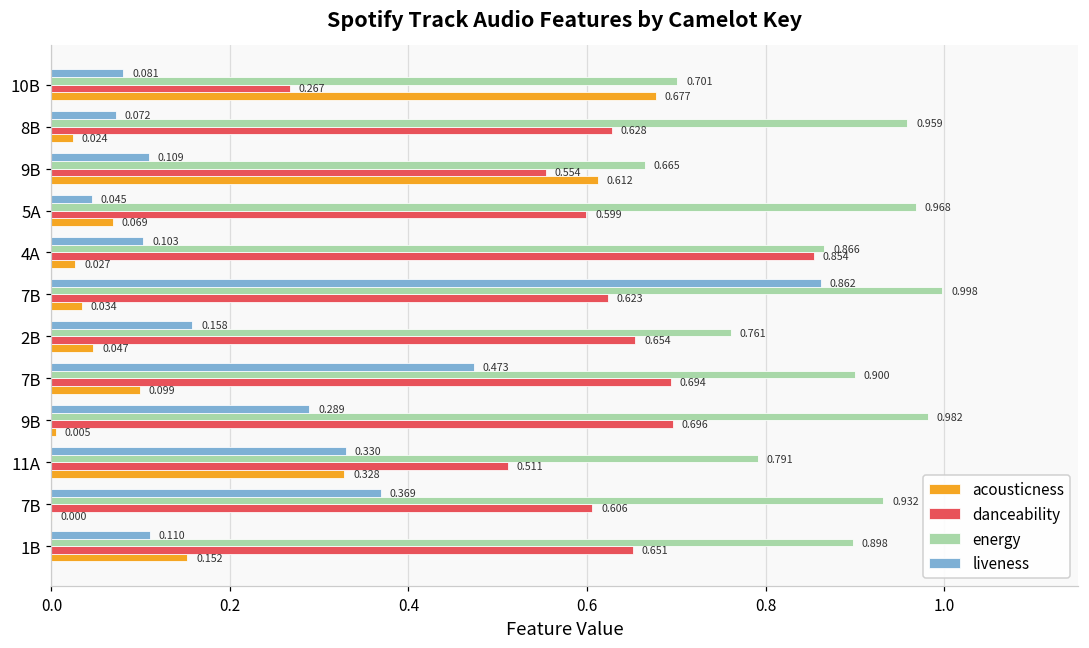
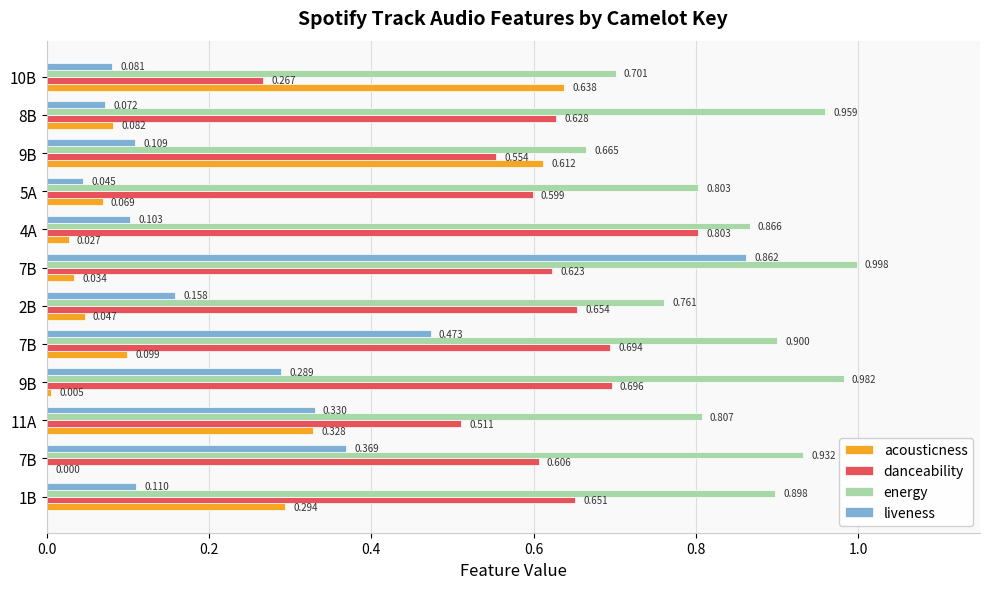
  {
    "acousticness": {
-     "10B": 0.677,
-     "8B": 0.024,
+     "10B": 0.638,
+     "8B": 0.082,
      "5A": 0.069,
      "4A": 0.027,
      "2B": 0.047,
      "11A": 0.328,
-     "1B": 0.152
+     "1B": 0.294
    },
    "danceability": {
      "10B": 0.267,
      "8B": 0.628,
      "5A": 0.599,
-     "4A": 0.854,
+     "4A": 0.803,
      "2B": 0.654,
      "11A": 0.511,
      "1B": 0.651
    },
    "energy": {
      "10B": 0.701,
      "8B": 0.959,
-     "5A": 0.968,
+     "5A": 0.803,
      "4A": 0.866,
      "2B": 0.761,
-     "11A": 0.791,
+     "11A": 0.807,
      "1B": 0.898
    },
    "liveness": {
      "10B": 0.081,
      "8B": 0.072,
      "5A": 0.045,
      "4A": 0.103,
      "2B": 0.158,
      "11A": 0.330,
      "1B": 0.110
    }
  }
